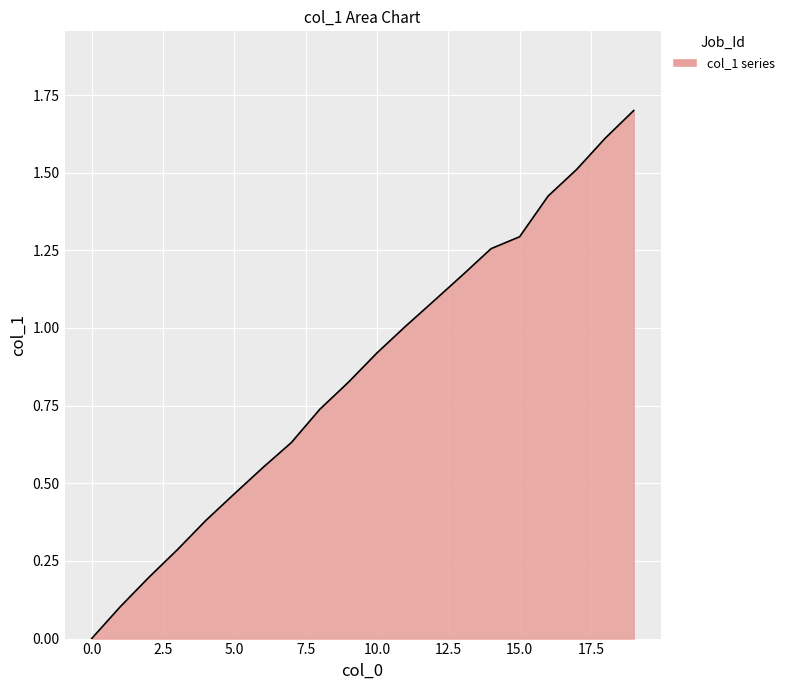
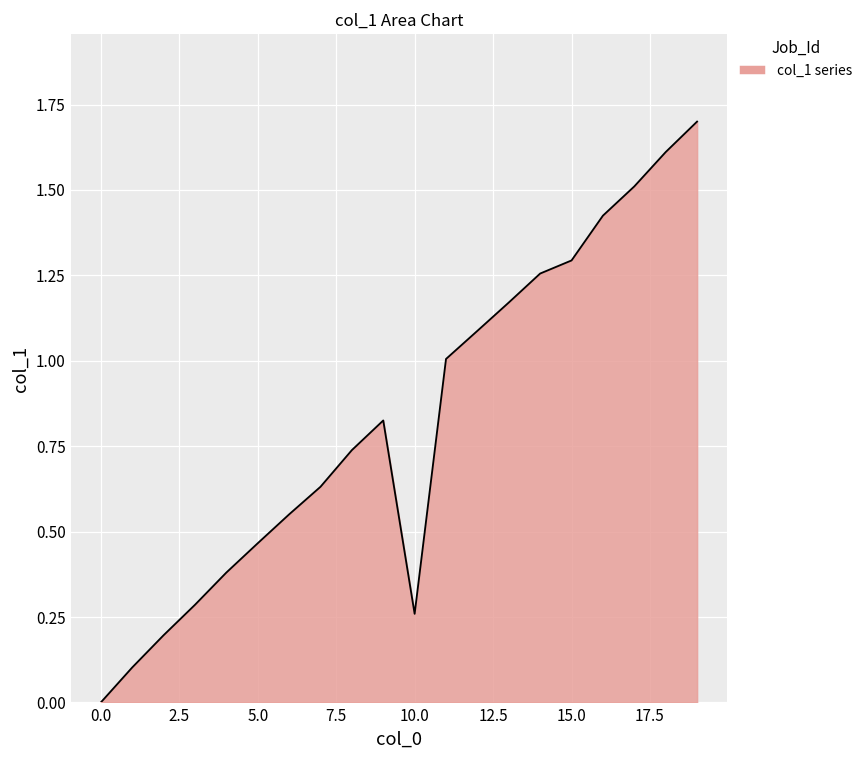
  {
    "0.0": 0.00,
    "5.0": 0.47,
-   "10.0": 0.92,
+   "10.0": 0.26,
    "15.0": 1.29
  }
